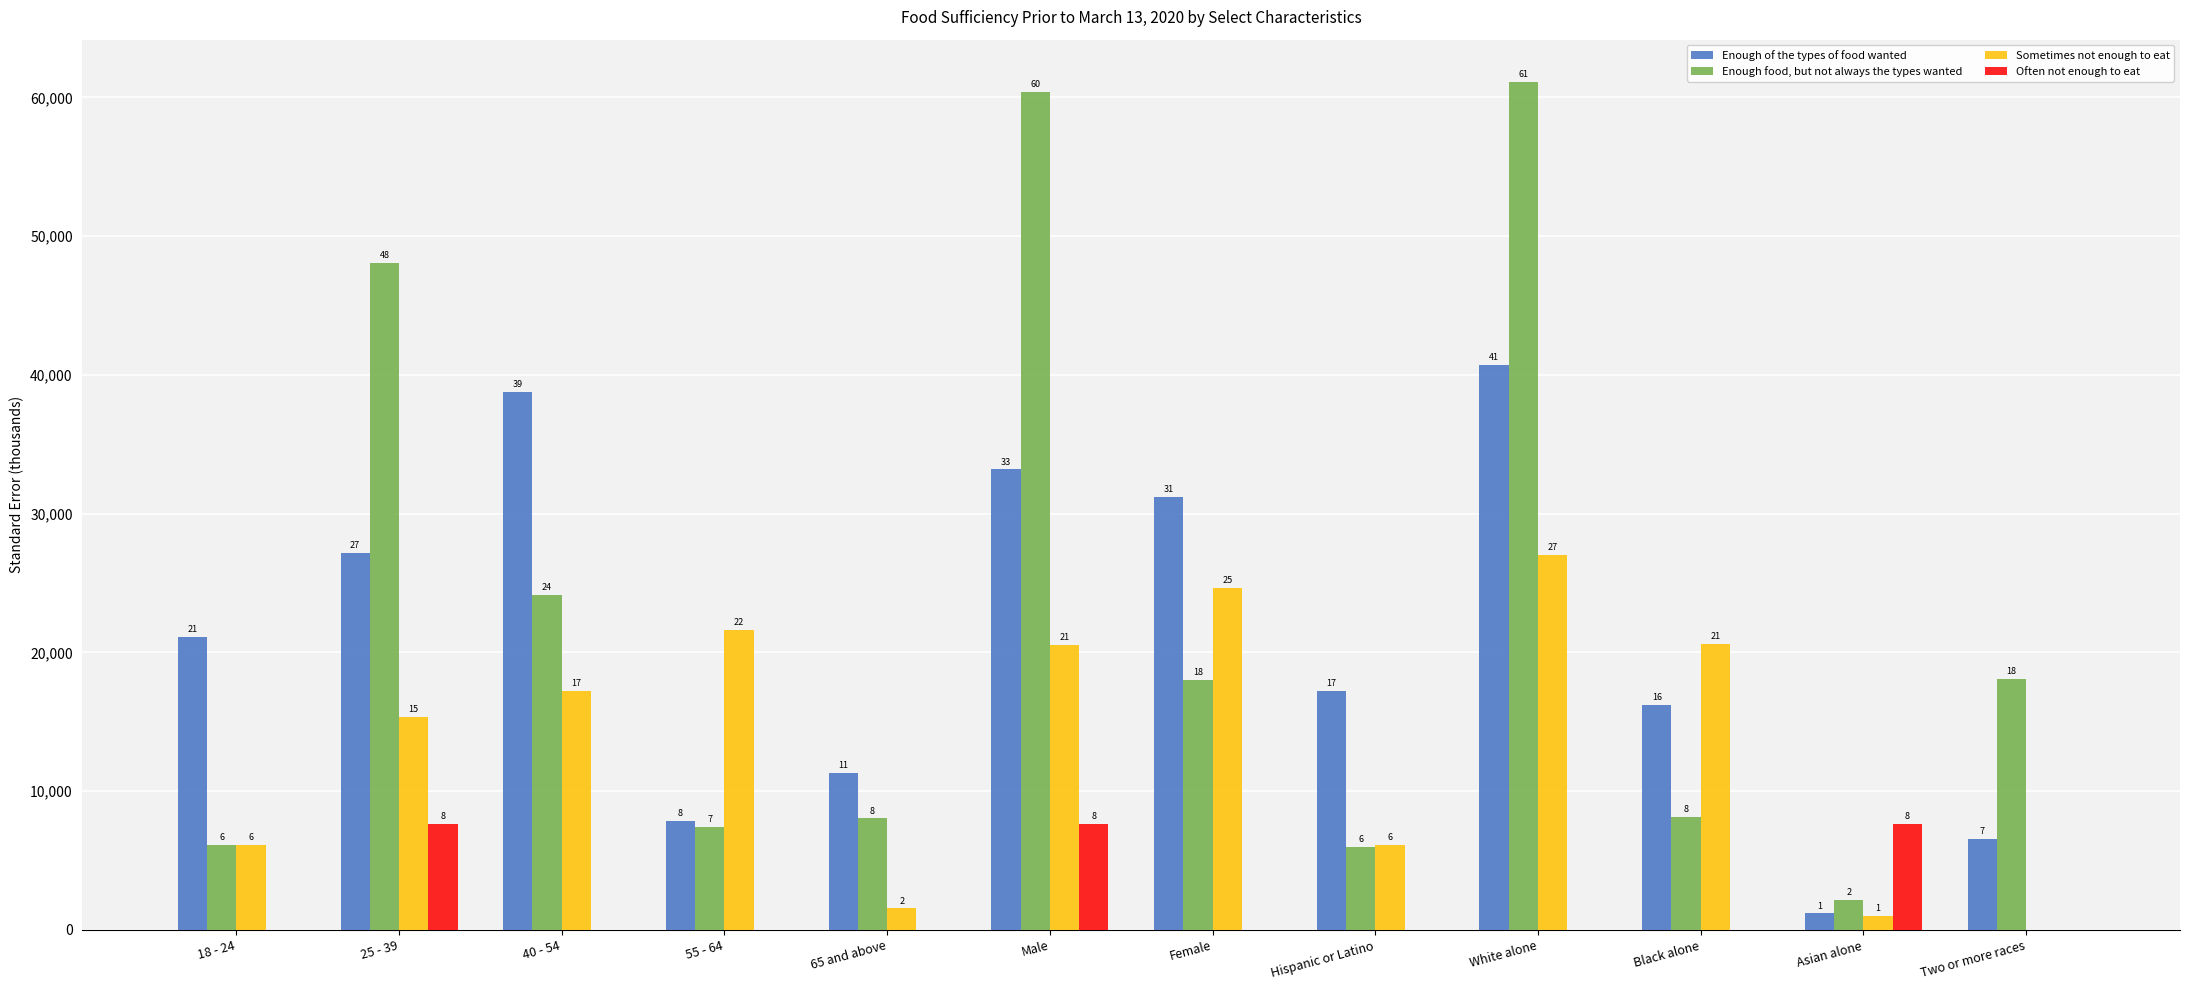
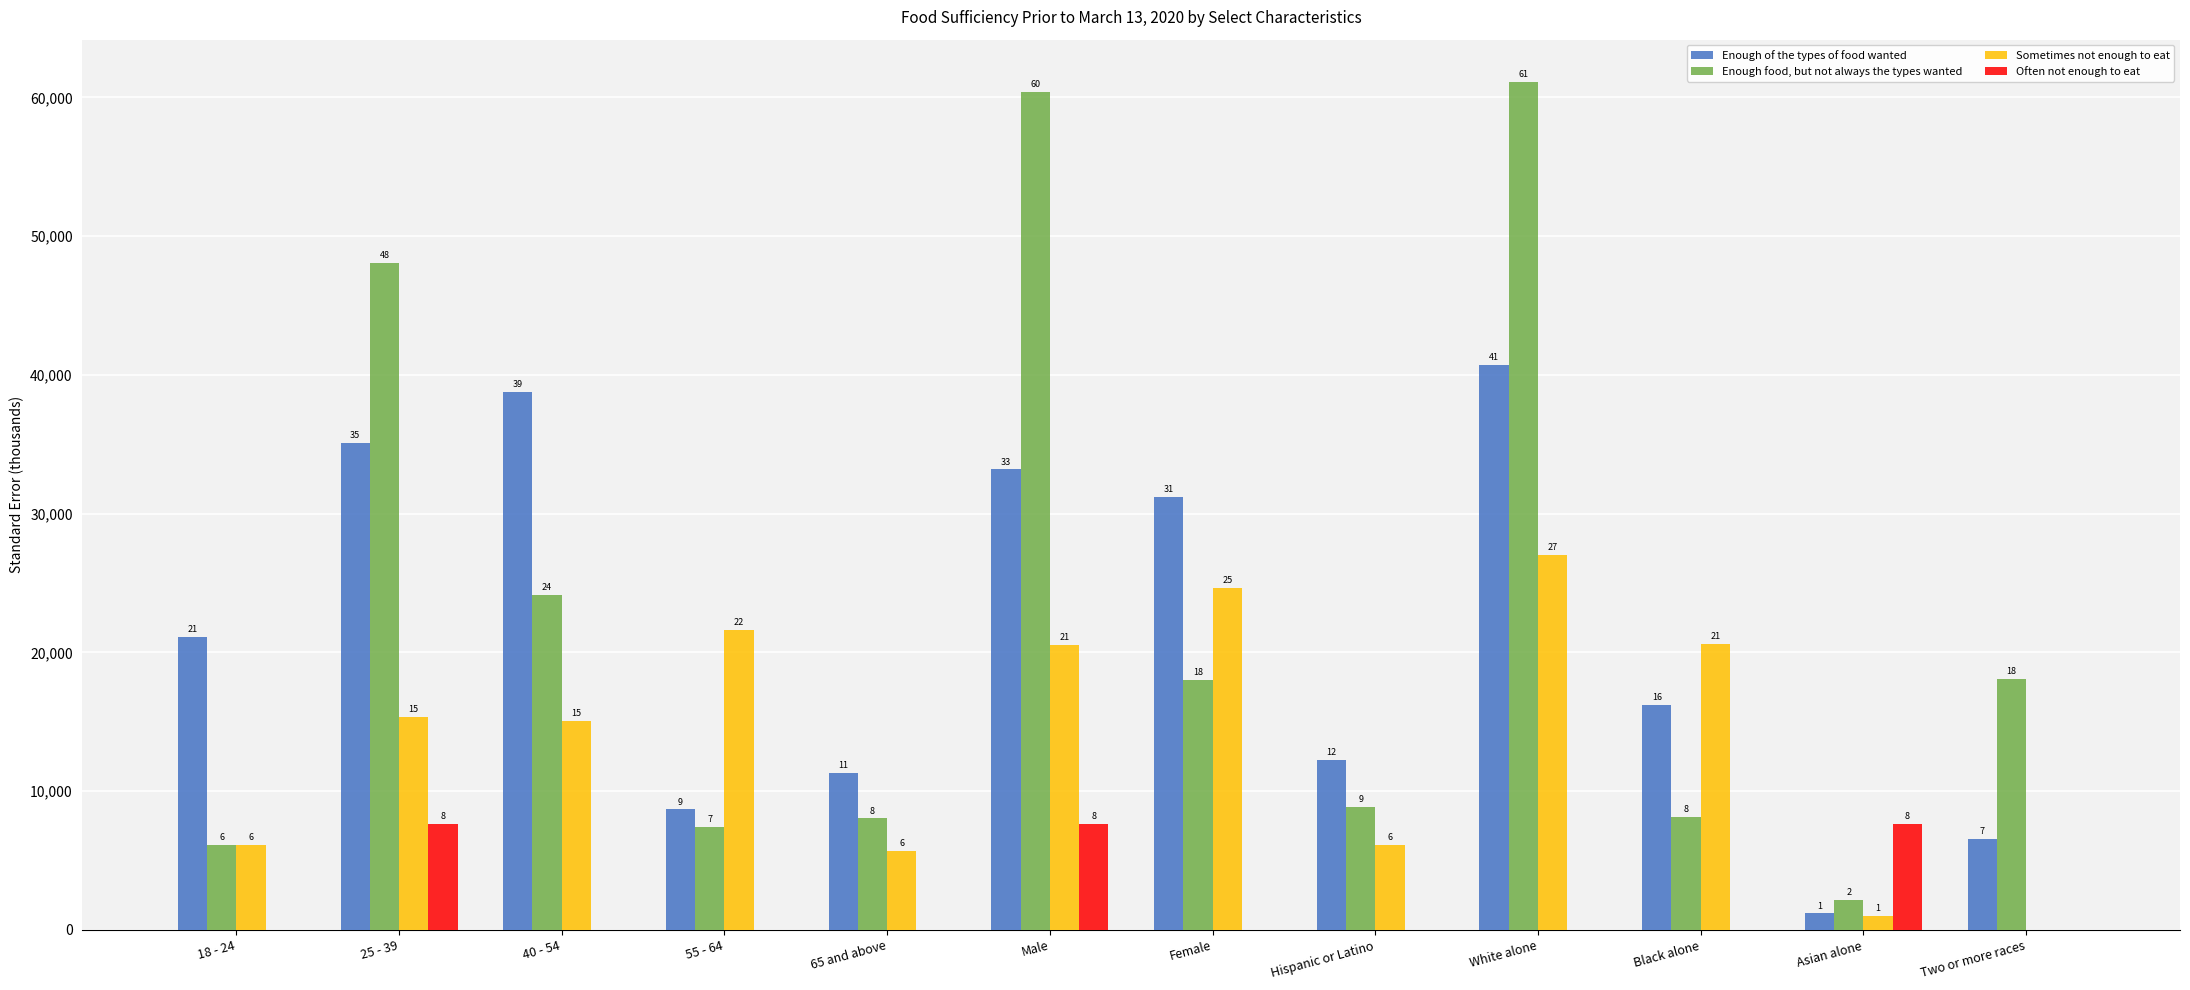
  {
    "Enough of the types of food wanted": {
-     "25 - 39": 27,
-     "55 - 64": 8,
-     "Hispanic or Latino": 17
+     "25 - 39": 35,
+     "55 - 64": 9,
+     "Hispanic or Latino": 12
    },
    "Enough food, but not always the types wanted": {
-     "Hispanic or Latino": 6
+     "Hispanic or Latino": 9
    },
    "Sometimes not enough to eat": {
-     "40 - 54": 17,
-     "65 and above": 2
+     "40 - 54": 15,
+     "65 and above": 6
    },
    "Often not enough to eat": {
      "18 - 24": 0,
      "40 - 54": 0,
      "55 - 64": 0,
      "65 and above": 0,
      "Female": 0,
      "Hispanic or Latino": 0,
      "White alone": 0,
      "Black alone": 0,
      "Two or more races": 0
    }
  }
